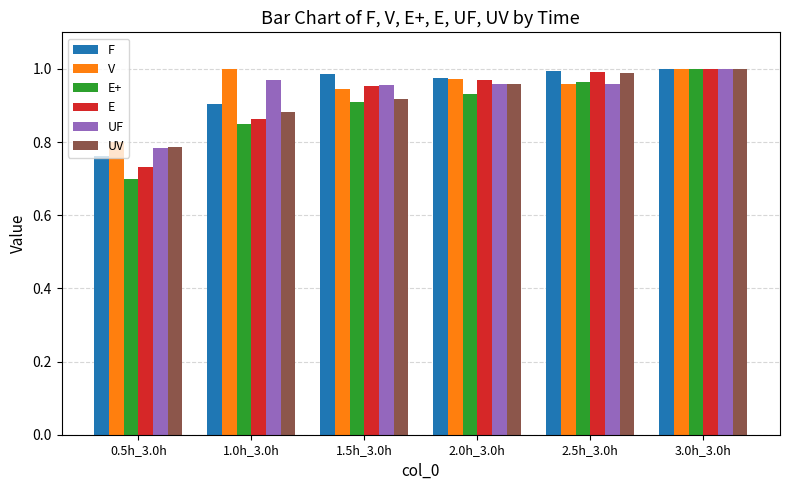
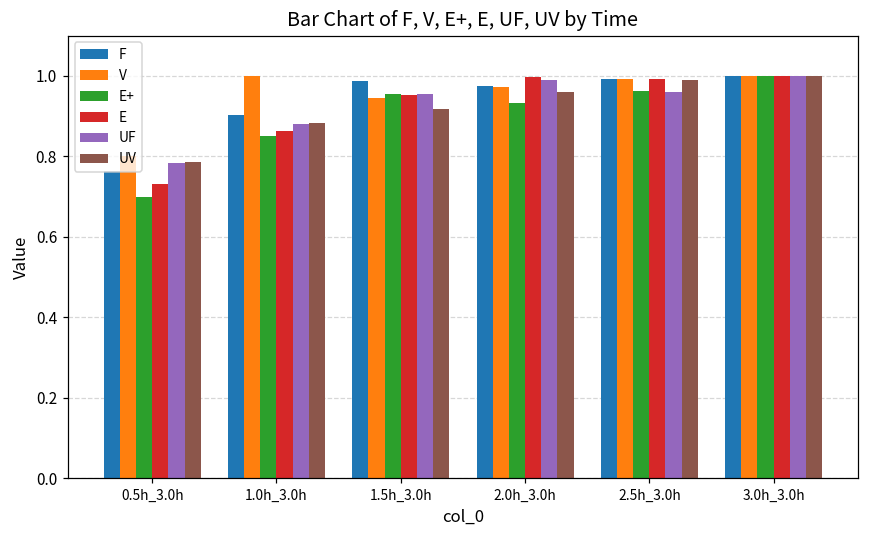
  {
    "F": {
      "1.0h_3.0h": 0.90,
      "1.5h_3.0h": 0.99,
      "2.0h_3.0h": 0.98,
      "2.5h_3.0h": 0.99,
      "3.0h_3.0h": 1.00
    },
    "V": {
      "1.0h_3.0h": 1.00,
      "1.5h_3.0h": 0.94,
      "2.0h_3.0h": 0.97,
-     "2.5h_3.0h": 0.96,
+     "2.5h_3.0h": 0.99,
      "3.0h_3.0h": 1.00
    },
    "E+": {
      "0.5h_3.0h": 0.70,
      "1.0h_3.0h": 0.85,
-     "1.5h_3.0h": 0.91,
+     "1.5h_3.0h": 0.96,
      "2.0h_3.0h": 0.93,
      "2.5h_3.0h": 0.96,
      "3.0h_3.0h": 1.00
    },
    "E": {
      "0.5h_3.0h": 0.73,
      "1.0h_3.0h": 0.86,
      "1.5h_3.0h": 0.95,
-     "2.0h_3.0h": 0.97,
+     "2.0h_3.0h": 1.00,
      "2.5h_3.0h": 0.99,
      "3.0h_3.0h": 1.00
    },
    "UF": {
      "0.5h_3.0h": 0.78,
-     "1.0h_3.0h": 0.97,
+     "1.0h_3.0h": 0.88,
      "1.5h_3.0h": 0.96,
-     "2.0h_3.0h": 0.96,
+     "2.0h_3.0h": 0.99,
      "2.5h_3.0h": 0.96,
      "3.0h_3.0h": 1.00
    },
    "UV": {
      "0.5h_3.0h": 0.79,
      "1.0h_3.0h": 0.88,
      "1.5h_3.0h": 0.92,
      "2.0h_3.0h": 0.96,
      "2.5h_3.0h": 0.99,
      "3.0h_3.0h": 1.00
    }
  }
